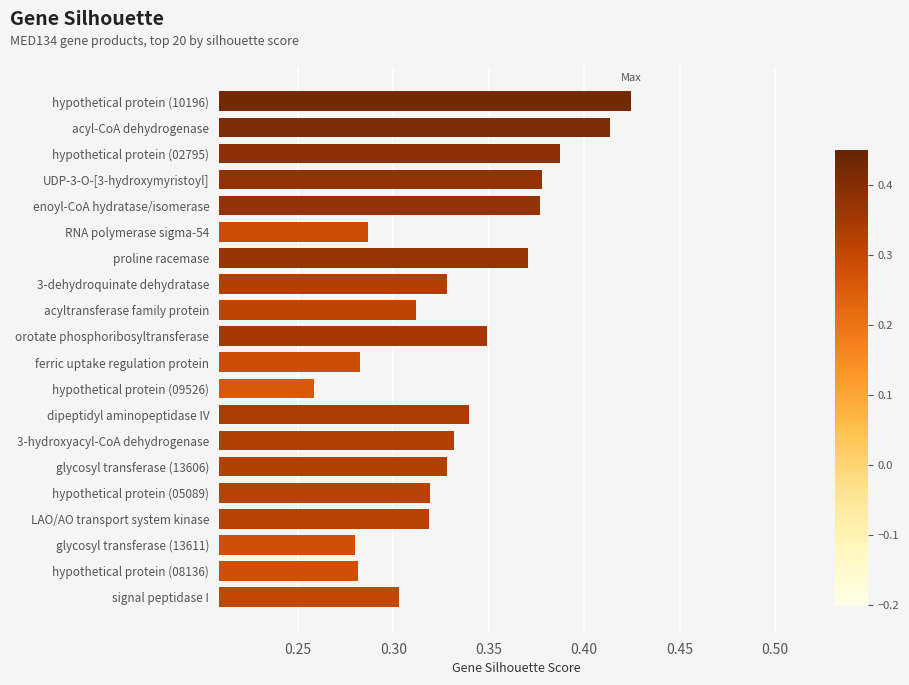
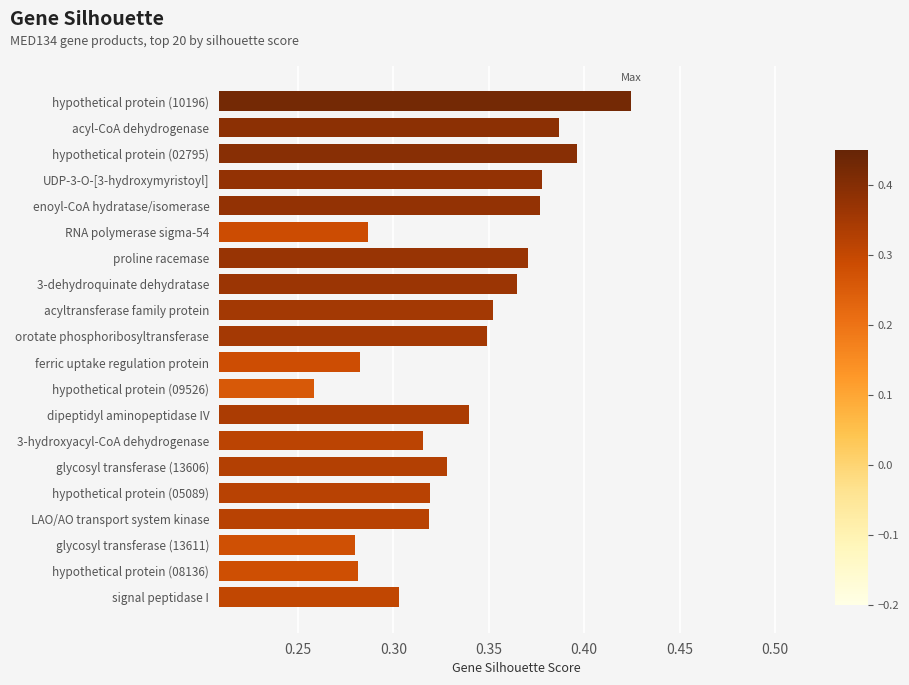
  {
    "hypothetical protein (10196)": 0.425,
-   "acyl-CoA dehydrogenase": 0.414,
-   "hypothetical protein (02795)": 0.387,
+   "acyl-CoA dehydrogenase": 0.387,
+   "hypothetical protein (02795)": 0.396,
    "UDP-3-O-[3-hydroxymyristoyl]": 0.378,
    "enoyl-CoA hydratase/isomerase": 0.377,
    "RNA polymerase sigma-54": 0.287,
    "proline racemase": 0.371,
-   "3-dehydroquinate dehydratase": 0.328,
-   "acyltransferase family protein": 0.312,
+   "3-dehydroquinate dehydratase": 0.365,
+   "acyltransferase family protein": 0.352,
    "orotate phosphoribosyltransferase": 0.349,
    "ferric uptake regulation protein": 0.283,
    "hypothetical protein (09526)": 0.259,
    "dipeptidyl aminopeptidase IV": 0.340,
-   "3-hydroxyacyl-CoA dehydrogenase": 0.332,
+   "3-hydroxyacyl-CoA dehydrogenase": 0.315,
    "glycosyl transferase (13606)": 0.328,
    "hypothetical protein (05089)": 0.319,
    "LAO/AO transport system kinase": 0.319,
    "glycosyl transferase (13611)": 0.280,
    "hypothetical protein (08136)": 0.282,
    "signal peptidase I": 0.303
  }
